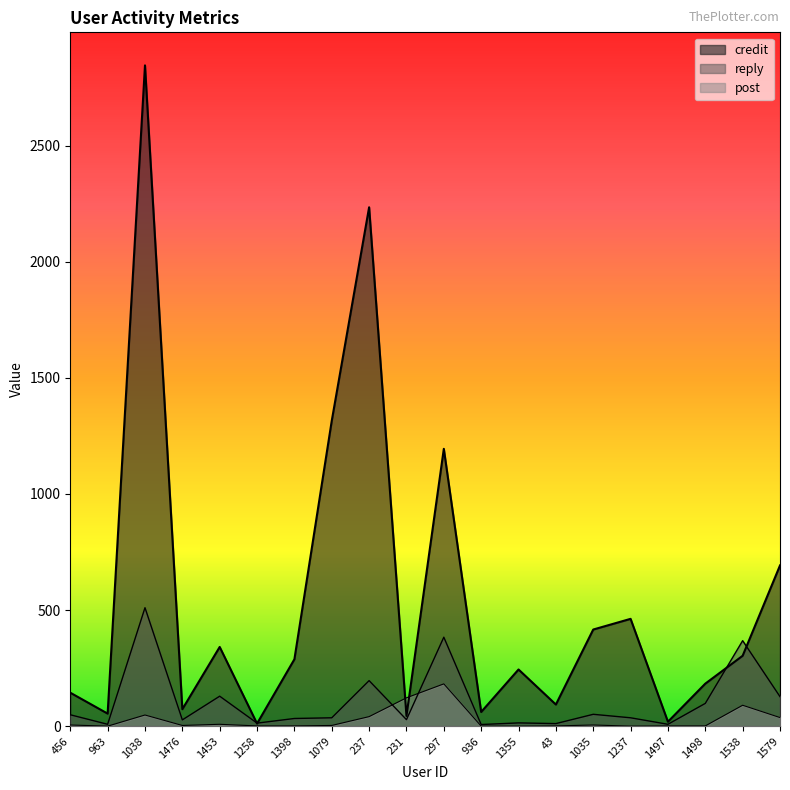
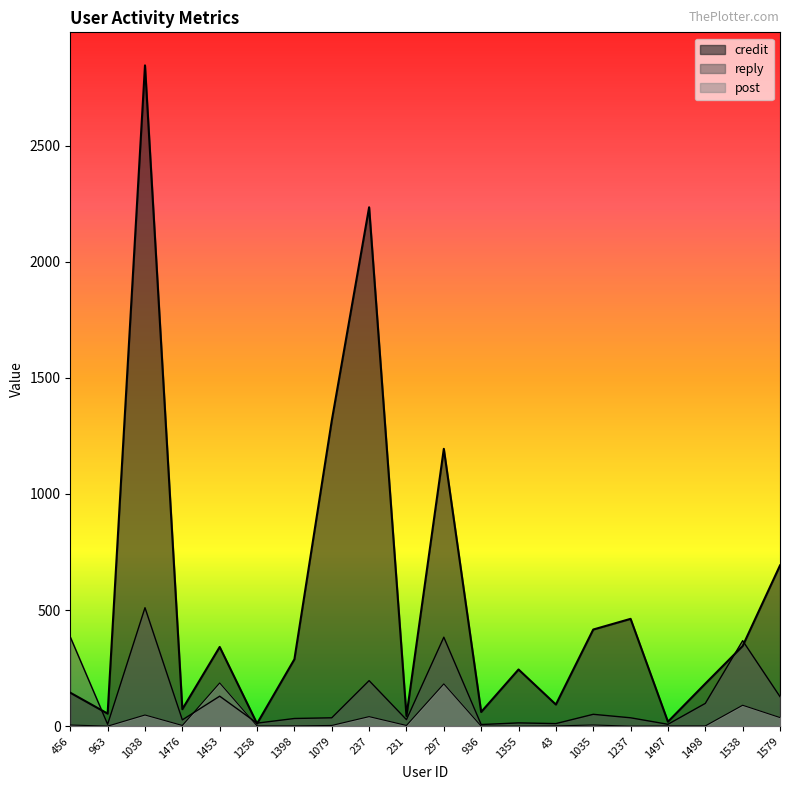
  {
    "credit": {
      "456": 140,
      "963": 50,
      "1038": 2850,
      "1476": 70,
      "1453": 340,
      "1398": 290,
      "1079": 1320,
      "237": 2230,
      "231": 40,
      "297": 1190,
      "936": 60,
      "1355": 240,
      "43": 90,
      "1035": 420,
      "1237": 460,
      "1497": 20,
      "1498": 180,
-     "1538": 300,
+     "1538": 350,
      "1579": 690
    },
    "reply": {
-     "456": 50,
+     "456": 380,
      "1038": 510,
      "1476": 30,
      "1453": 130,
      "1398": 30,
      "1079": 40,
      "237": 200,
      "231": 30,
      "297": 380,
      "1355": 10,
      "1035": 50,
      "1237": 40,
      "1498": 100,
      "1538": 370,
      "1579": 130
    },
    "post": {
      "456": 10,
      "1038": 50,
      "1476": 0,
-     "1453": 10,
+     "1453": 190,
      "1398": 0,
      "1079": 0,
      "237": 40,
-     "231": 120,
+     "231": 0,
      "297": 180,
      "1355": 0,
      "1035": 10,
      "1237": 0,
      "1498": 0,
      "1538": 90,
      "1579": 40
    }
  }
